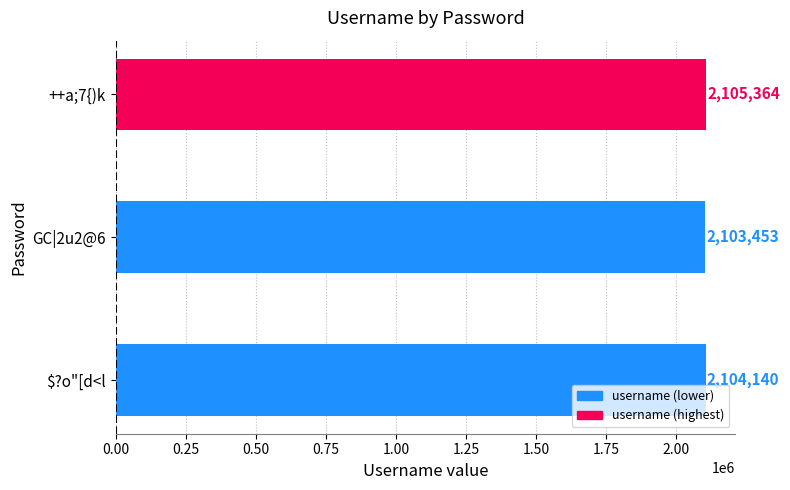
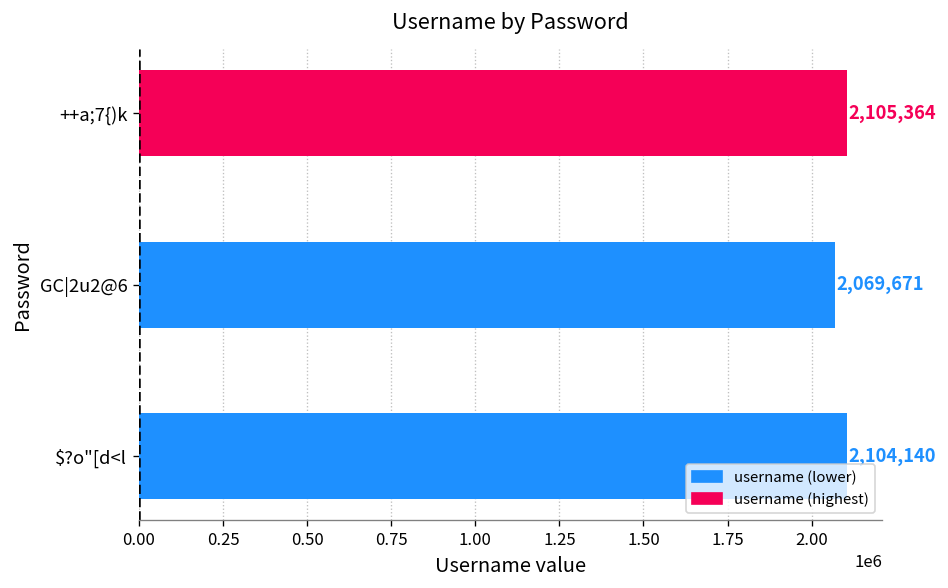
  {
    "++a;7{)k": "2,105,364",
-   "GC|2u2@6": "2,103,453"
+   "GC|2u2@6": "2,069,671"
  }
